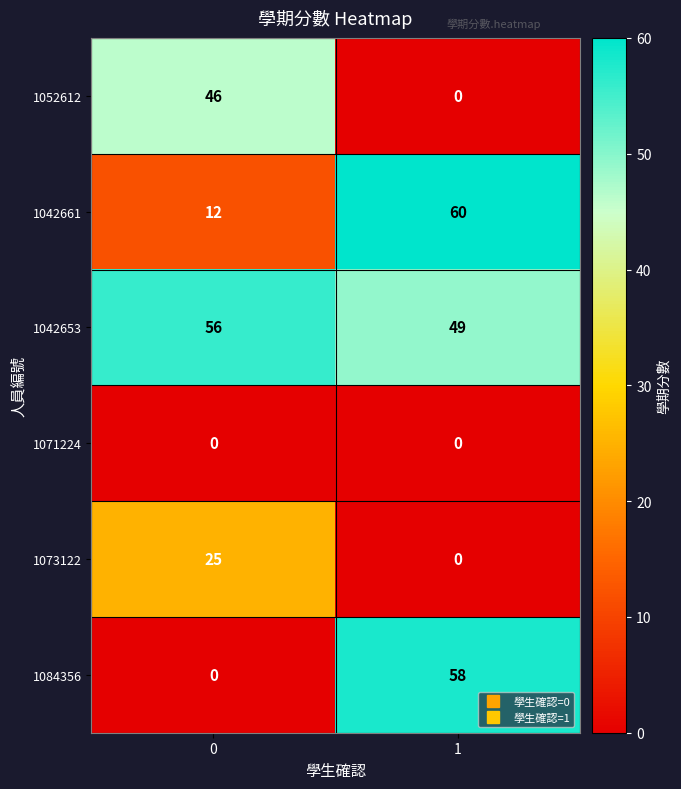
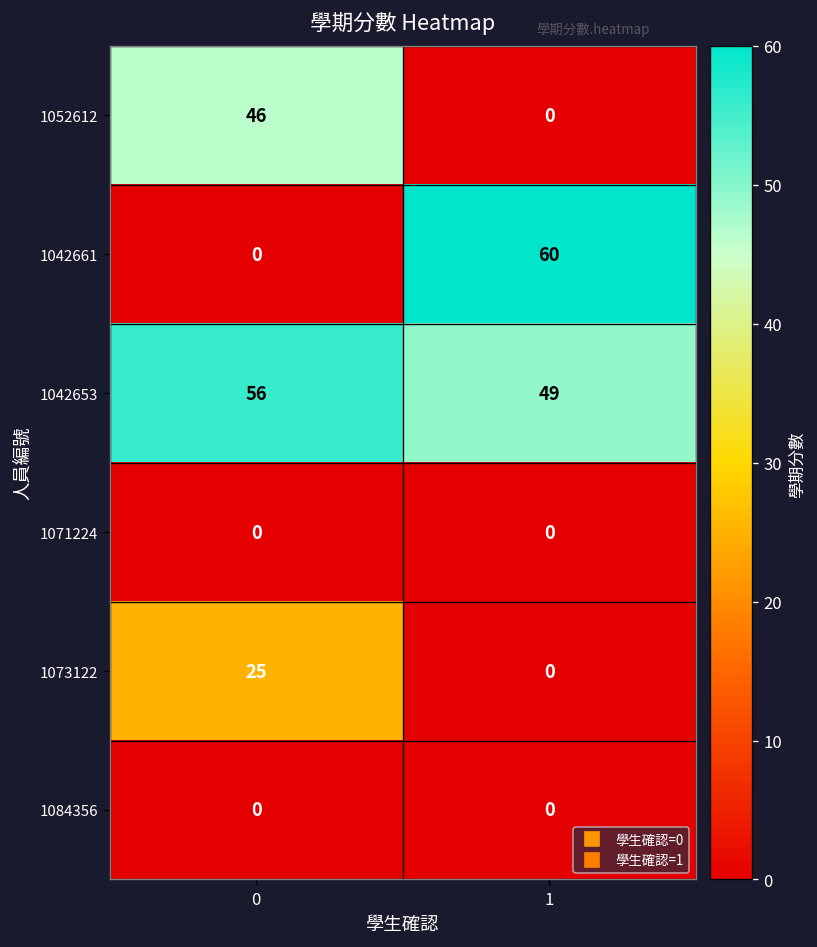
  {
    "1052612": {
      "0": 46,
      "1": 0
    },
    "1042661": {
-     "0": 12,
+     "0": 0,
      "1": 60
    },
    "1042653": {
      "0": 56,
      "1": 49
    },
    "1071224": {
      "0": 0,
      "1": 0
    },
    "1073122": {
      "0": 25,
      "1": 0
    },
    "1084356": {
      "0": 0,
-     "1": 58
+     "1": 0
    }
  }
